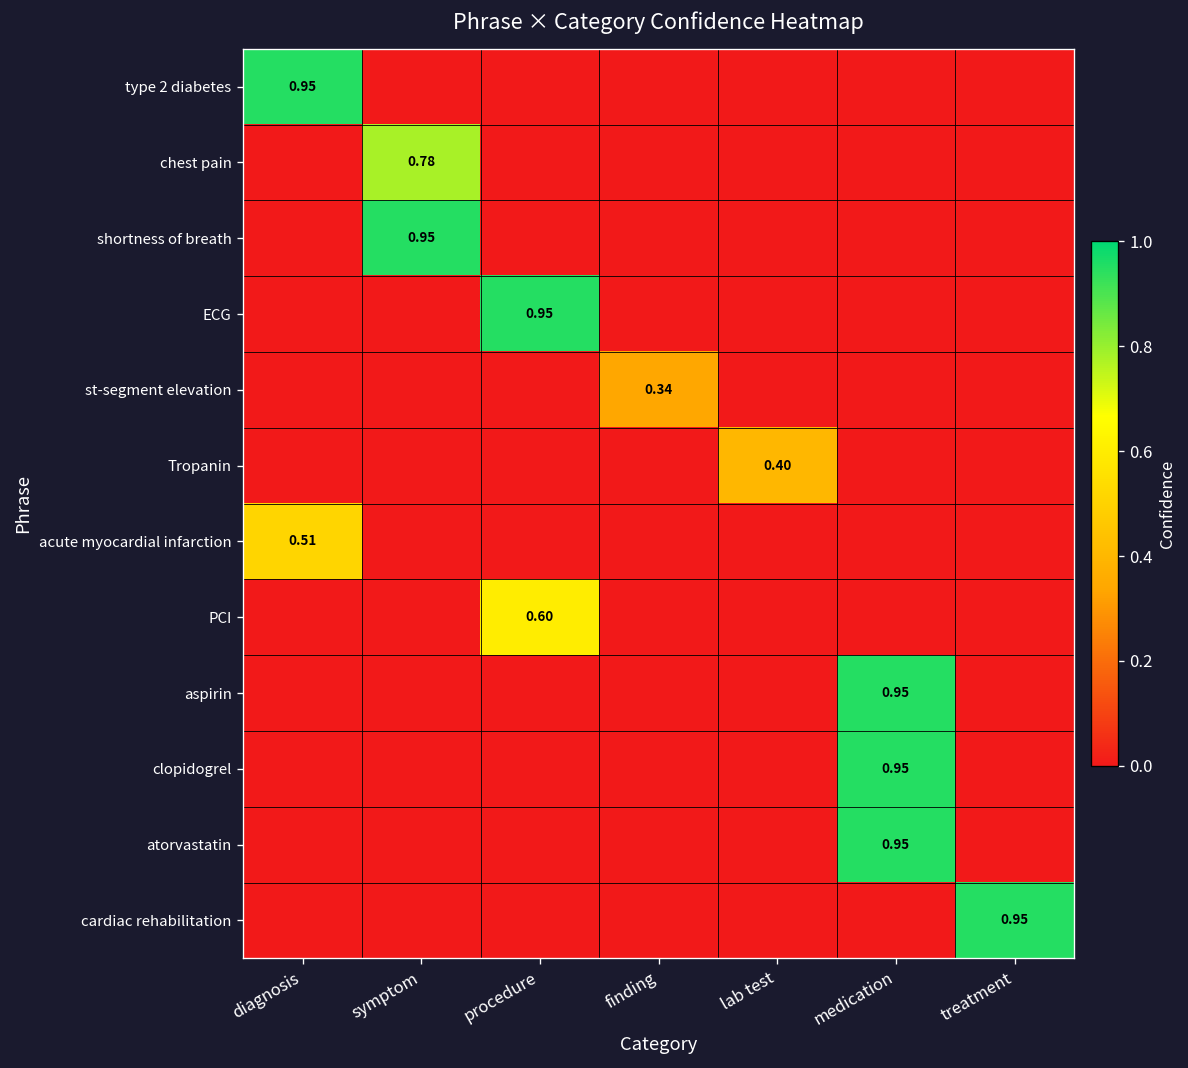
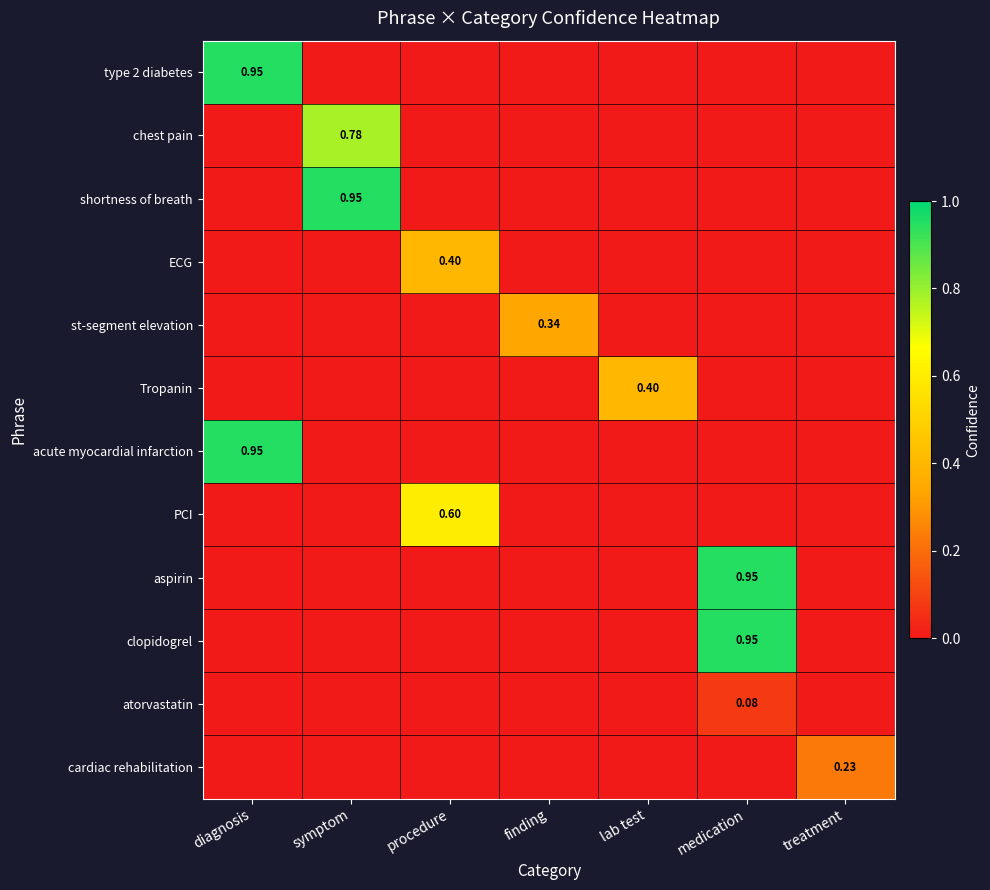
  {
    "type 2 diabetes": {
      "diagnosis": 0.95
    },
    "chest pain": {
      "symptom": 0.78
    },
    "shortness of breath": {
      "symptom": 0.95
    },
    "ECG": {
-     "procedure": 0.95
+     "procedure": 0.40
    },
    "st-segment elevation": {
      "finding": 0.34
    },
    "Tropanin": {
      "lab test": 0.40
    },
    "acute myocardial infarction": {
-     "diagnosis": 0.51
+     "diagnosis": 0.95
    },
    "PCI": {
      "procedure": 0.60
    },
    "aspirin": {
      "medication": 0.95
    },
    "clopidogrel": {
      "medication": 0.95
    },
    "atorvastatin": {
-     "medication": 0.95
+     "medication": 0.08
    },
    "cardiac rehabilitation": {
-     "treatment": 0.95
+     "treatment": 0.23
    }
  }
